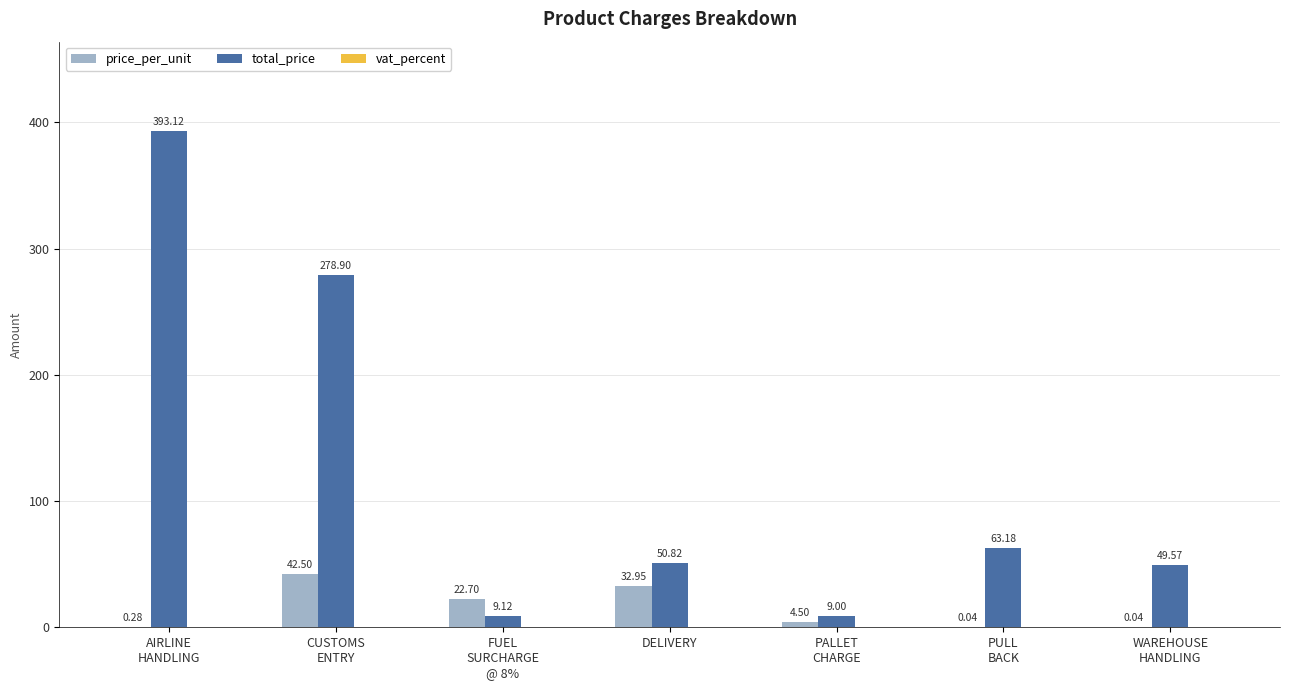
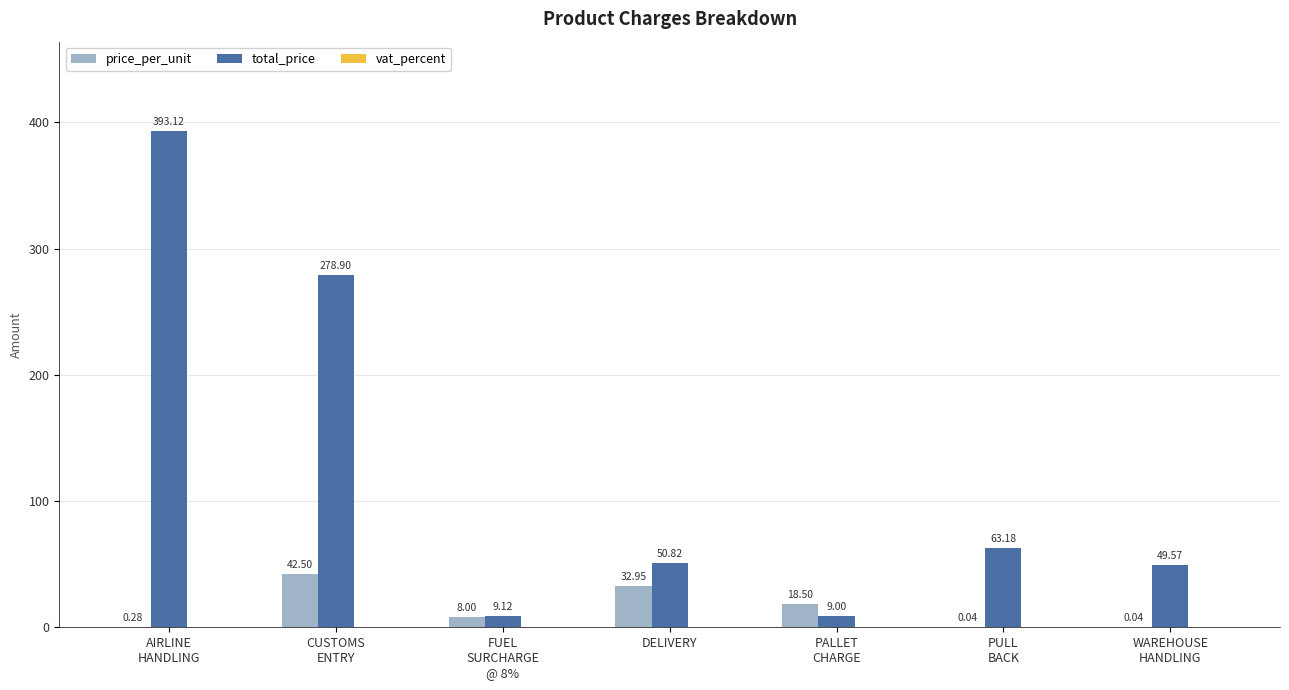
  {
    "price_per_unit": {
      "AIRLINE HANDLING": 0.28,
      "CUSTOMS ENTRY": 42.50,
-     "FUEL SURCHARGE @ 8%": 22.70,
+     "FUEL SURCHARGE @ 8%": 8.00,
      "DELIVERY": 32.95,
-     "PALLET CHARGE": 4.50,
+     "PALLET CHARGE": 18.50,
      "PULL BACK": 0.04,
      "WAREHOUSE HANDLING": 0.04
    },
    "total_price": {
      "AIRLINE HANDLING": 393.12,
      "CUSTOMS ENTRY": 278.90,
      "FUEL SURCHARGE @ 8%": 9.12,
      "DELIVERY": 50.82,
      "PALLET CHARGE": 9.00,
      "PULL BACK": 63.18,
      "WAREHOUSE HANDLING": 49.57
    },
    "vat_percent": {
      "AIRLINE HANDLING": 0,
      "CUSTOMS ENTRY": 0,
      "FUEL SURCHARGE @ 8%": 0,
      "DELIVERY": 0,
      "PALLET CHARGE": 0,
      "PULL BACK": 0,
      "WAREHOUSE HANDLING": 0
    }
  }
